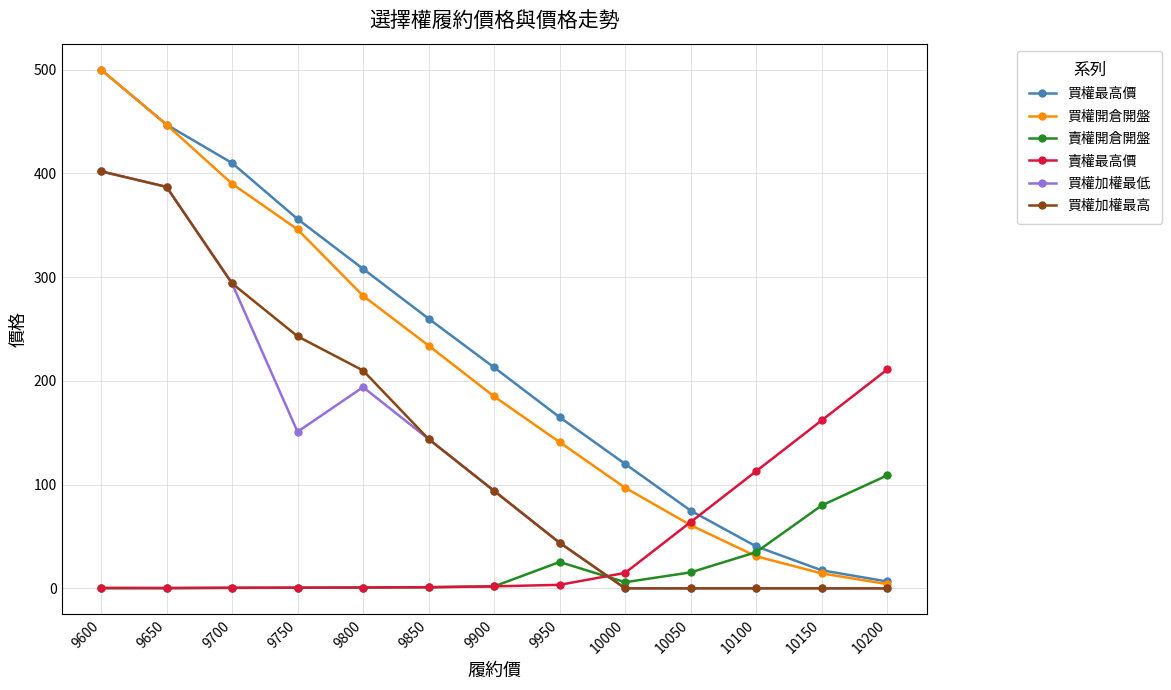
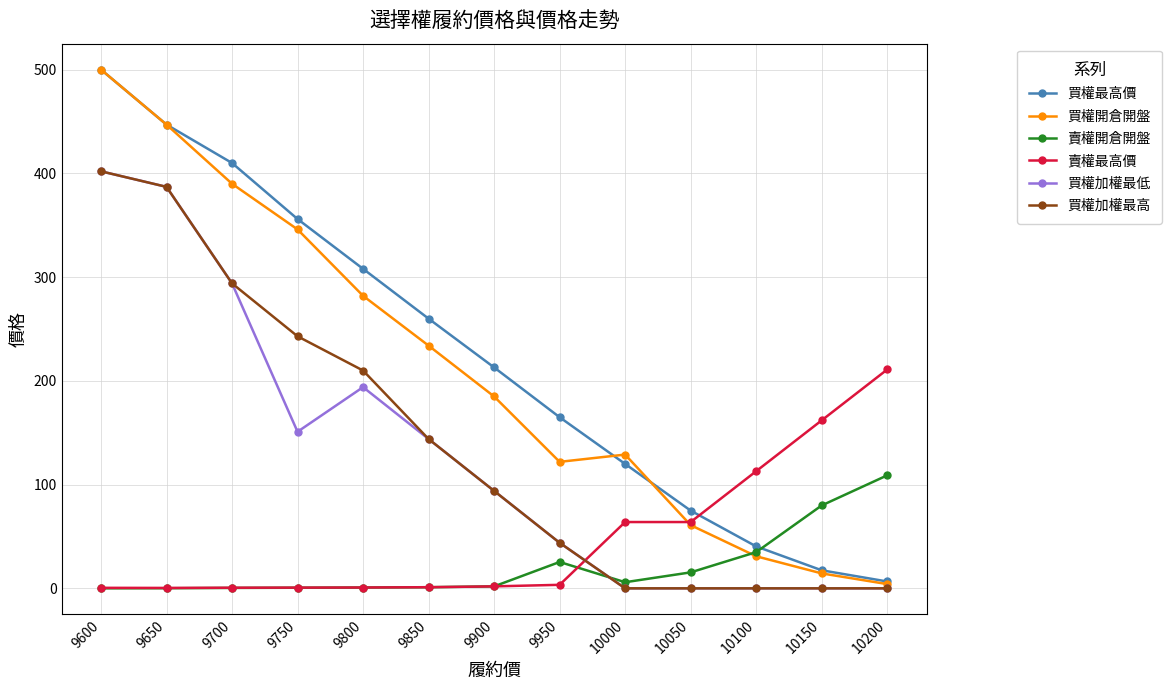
  {
    "買權最高價": {
      "9700": 410,
      "9750": 356,
      "9800": 308,
      "9850": 260,
      "9900": 213,
      "9950": 165,
      "10000": 120,
      "10050": 75,
      "10100": 41,
      "10150": 18,
      "10200": 7
    },
    "買權開倉開盤": {
      "9700": 390,
      "9750": 346,
      "9800": 282,
      "9850": 234,
      "9900": 185,
-     "9950": 141,
-     "10000": 97,
+     "9950": 122,
+     "10000": 129,
      "10050": 61,
      "10100": 31,
      "10150": 15,
      "10200": 4
    },
    "賣權開倉開盤": {
      "9950": 26,
      "10000": 6,
      "10050": 16,
      "10100": 35,
      "10150": 80,
      "10200": 109
    },
    "賣權最高價": {
      "9950": 4,
-     "10000": 15,
+     "10000": 64,
      "10050": 64,
      "10100": 113,
      "10150": 162,
      "10200": 211
    },
    "買權加權最低": {
      "9750": 151,
      "9800": 194
    },
    "買權加權最高": {
      "9750": 243,
      "9800": 210
    }
  }
